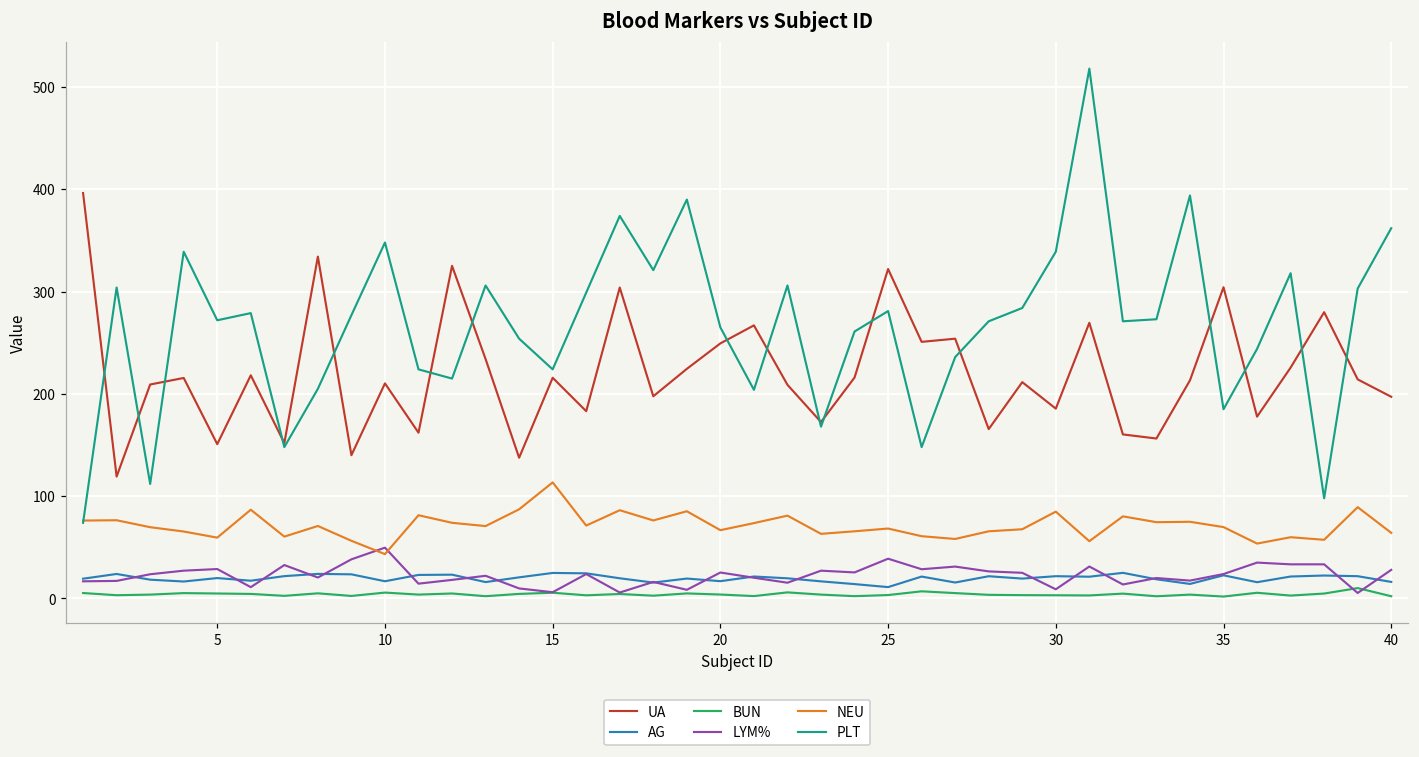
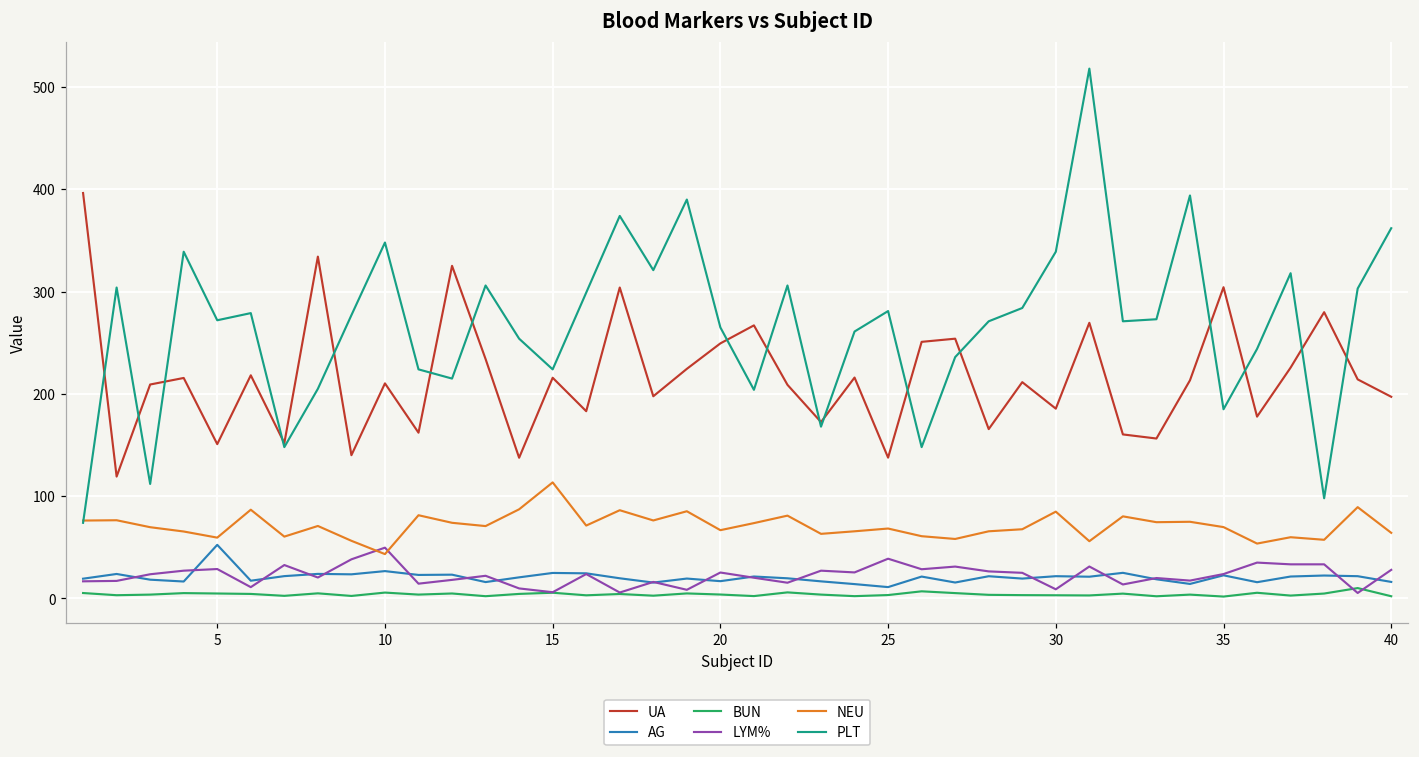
  {
    "UA": {
      "5": 150,
      "10": 210,
      "15": 220,
      "20": 250,
-     "25": 320,
+     "25": 140,
      "30": 190,
      "35": 300,
      "40": 200
    },
    "AG": {
-     "5": 20,
-     "10": 20,
+     "5": 50,
+     "10": 30,
      "15": 20,
      "20": 20,
      "25": 10,
      "30": 20,
      "40": 20
    },
    "LYM%": {
      "5": 30,
      "10": 50,
      "20": 30,
      "25": 40,
      "30": 10,
      "40": 30
    },
    "NEU": {
      "5": 60,
      "10": 40,
      "15": 110,
      "20": 70,
      "25": 70,
      "30": 80,
      "35": 70,
      "40": 60
    }
  }
